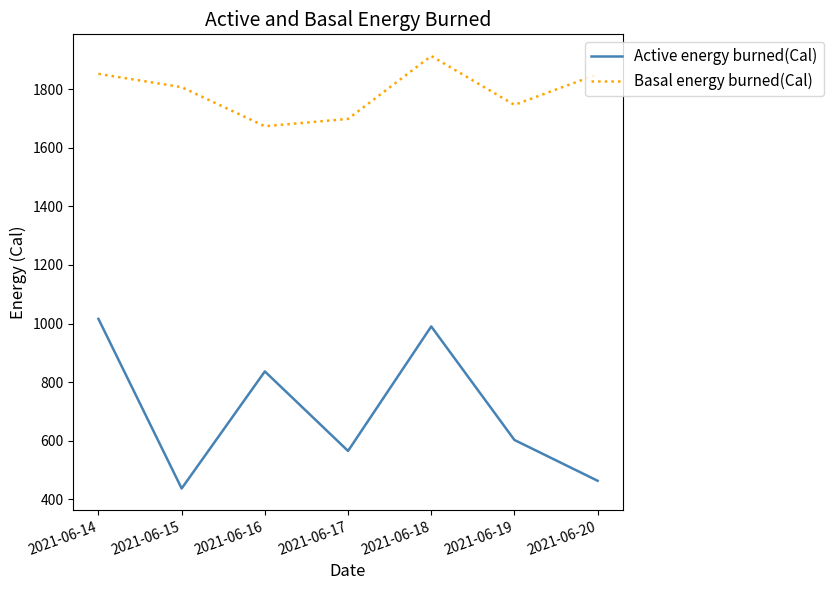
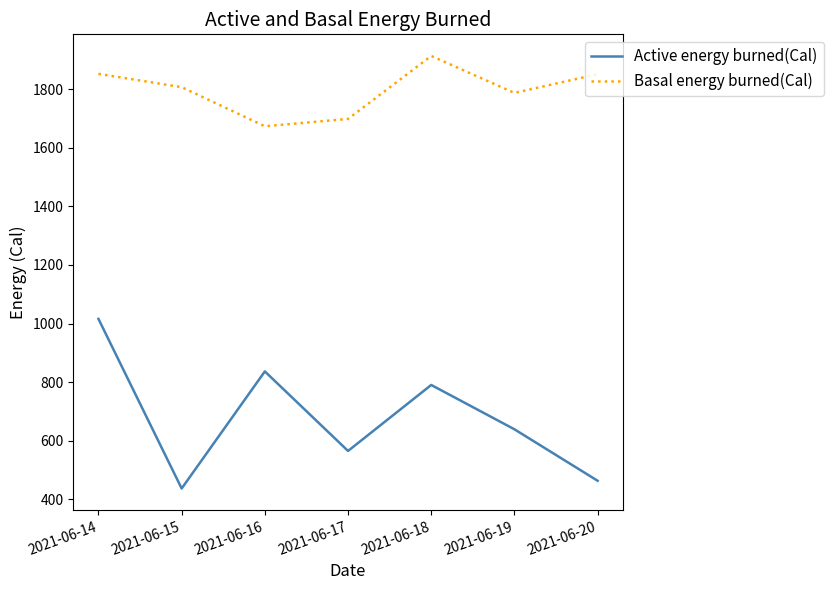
  {
    "Active energy burned(Cal)": {
      "2021-06-14": 1020,
      "2021-06-15": 440,
      "2021-06-16": 840,
      "2021-06-17": 570,
-     "2021-06-18": 990,
-     "2021-06-19": 600,
+     "2021-06-18": 790,
+     "2021-06-19": 640,
      "2021-06-20": 460
    },
    "Basal energy burned(Cal)": {
      "2021-06-14": 1850,
      "2021-06-15": 1810,
      "2021-06-16": 1670,
      "2021-06-17": 1700,
      "2021-06-18": 1910,
-     "2021-06-19": 1750
+     "2021-06-19": 1790
    }
  }
